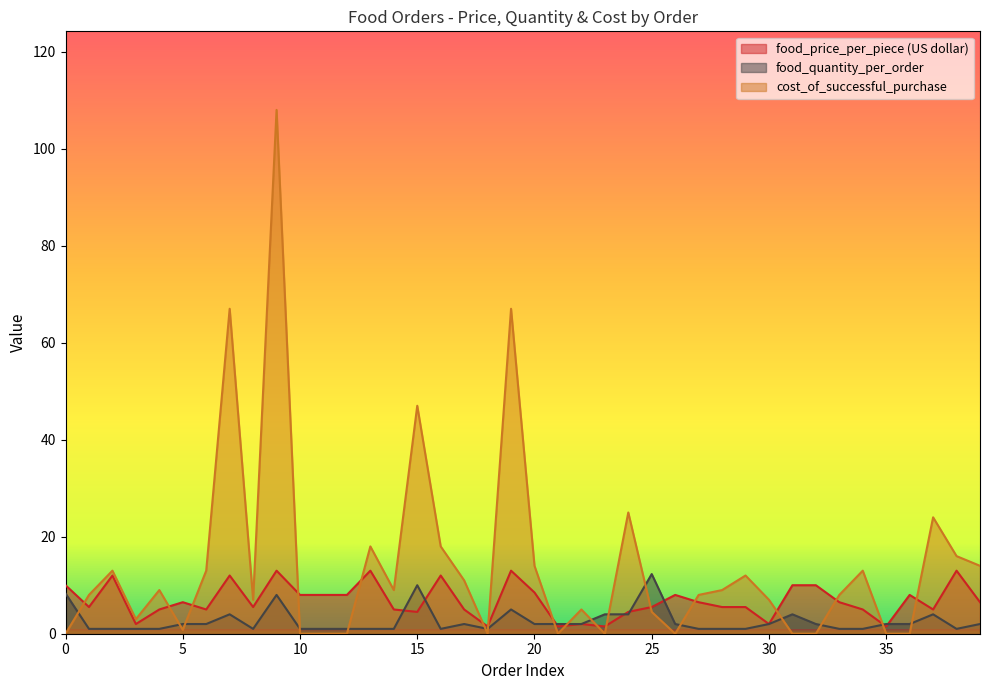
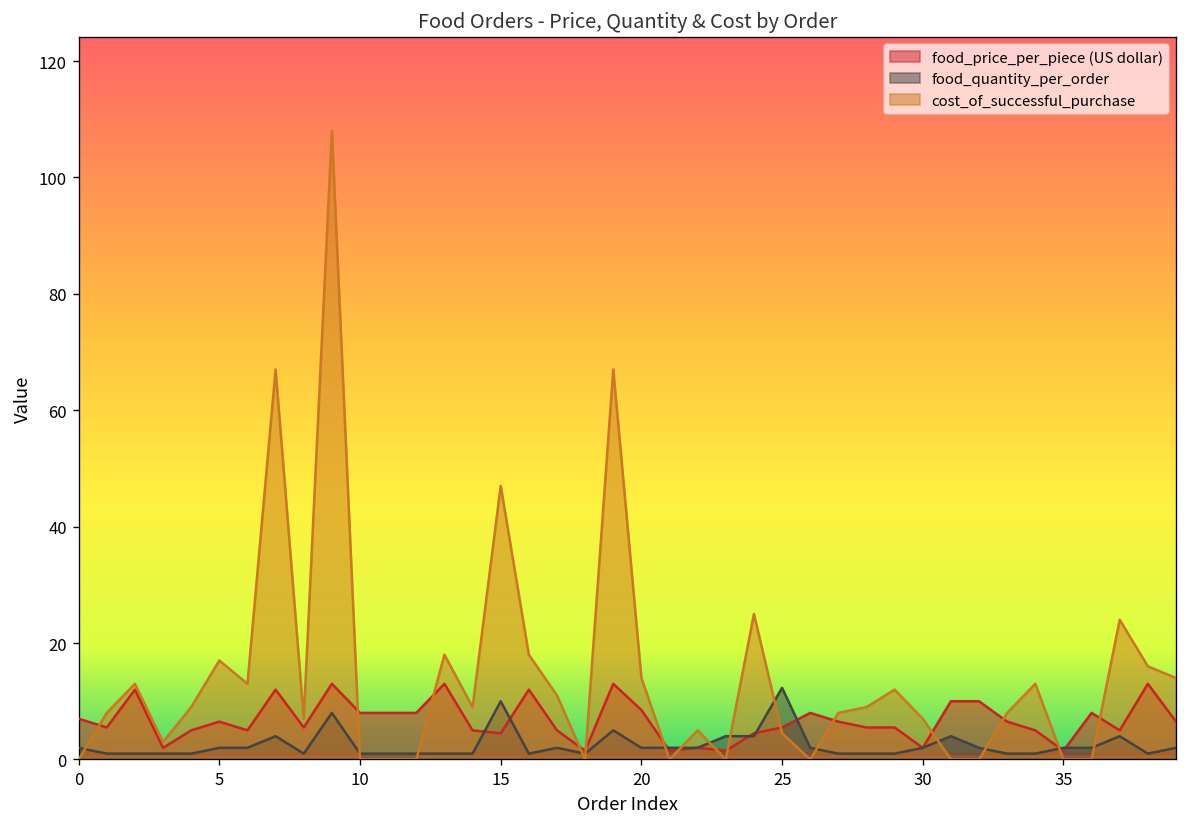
  {
    "food_price_per_piece (US dollar)": {
-     "0": 10,
+     "0": 7,
      "5": 7,
      "10": 8,
      "15": 5,
      "20": 9,
      "25": 6
    },
    "food_quantity_per_order": {
-     "0": 8,
+     "0": 2,
      "5": 2,
      "10": 1,
      "15": 10,
      "20": 2,
      "25": 12
    },
    "cost_of_successful_purchase": {
      "0": 0,
-     "5": 1,
+     "5": 17,
      "10": 0,
      "15": 47,
      "20": 14,
      "25": 5,
      "30": 7,
      "35": 0
    }
  }
